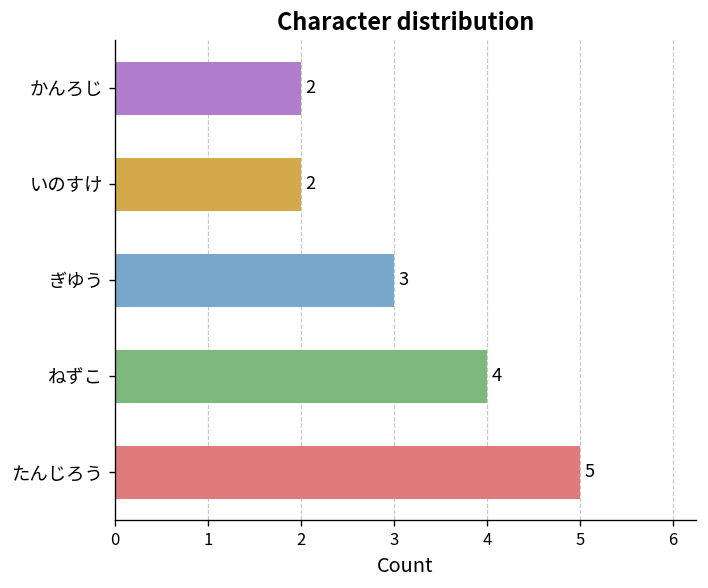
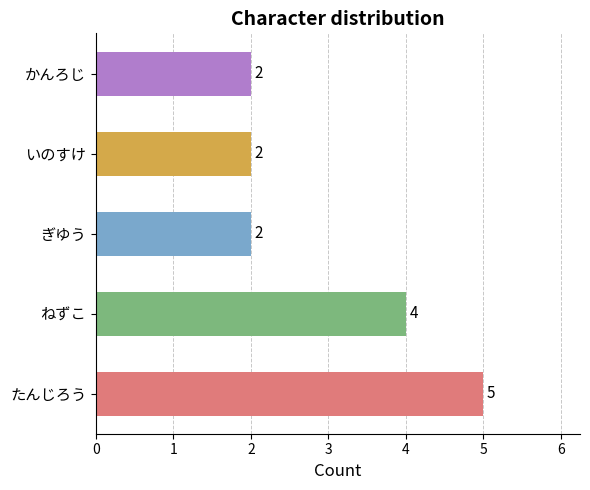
  {
    "かんろじ": 2,
    "いのすけ": 2,
-   "ぎゆう": 3,
+   "ぎゆう": 2,
    "ねずこ": 4,
    "たんじろう": 5
  }
